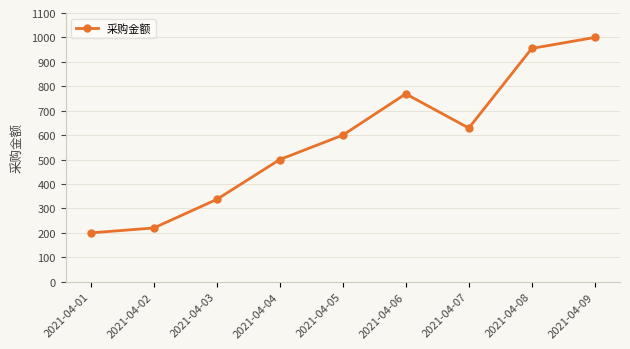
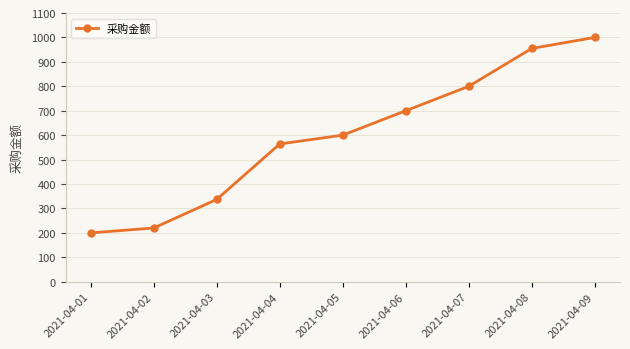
  {
    "2021-04-01": 200,
    "2021-04-02": 220,
    "2021-04-03": 340,
-   "2021-04-04": 500,
+   "2021-04-04": 560,
    "2021-04-05": 600,
-   "2021-04-06": 770,
-   "2021-04-07": 630,
+   "2021-04-06": 700,
+   "2021-04-07": 800,
    "2021-04-08": 960,
    "2021-04-09": 1000
  }
